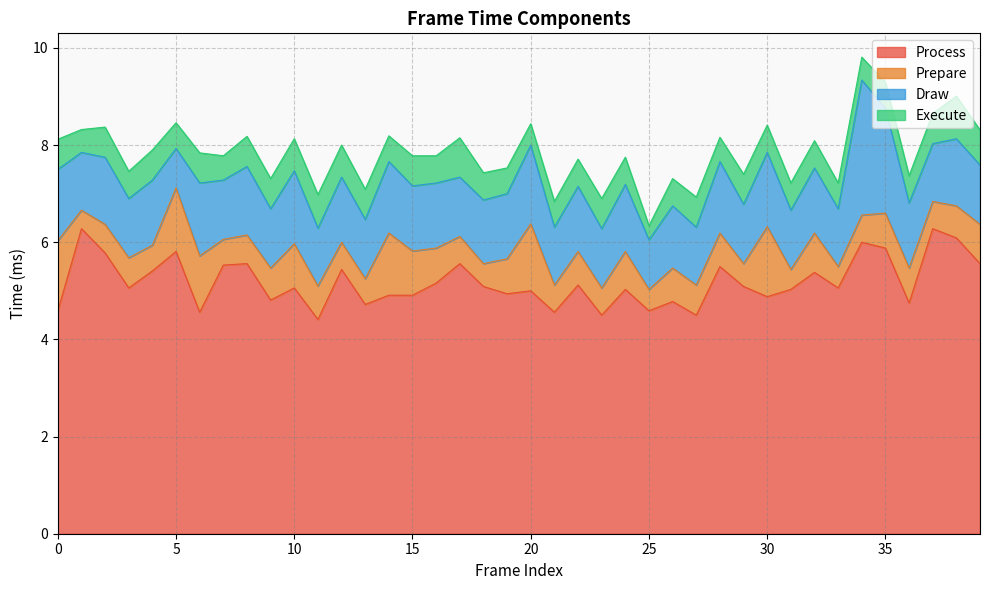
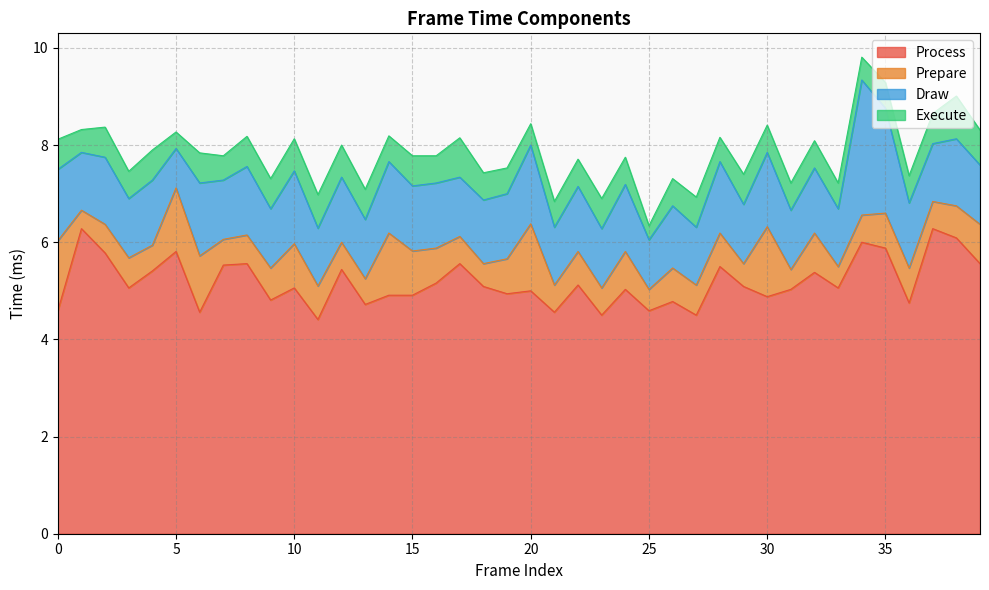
  {
    "Draw": {
      "0": 1.5,
      "5": 0.8,
      "10": 1.5,
      "15": 1.3,
      "20": 1.6,
      "25": 1.0,
      "30": 1.5
    },
    "Execute": {
      "0": 0.6,
-     "5": 0.5,
+     "5": 0.3,
      "10": 0.7,
      "15": 0.6,
      "20": 0.4,
      "25": 0.3,
      "30": 0.6
    }
  }
